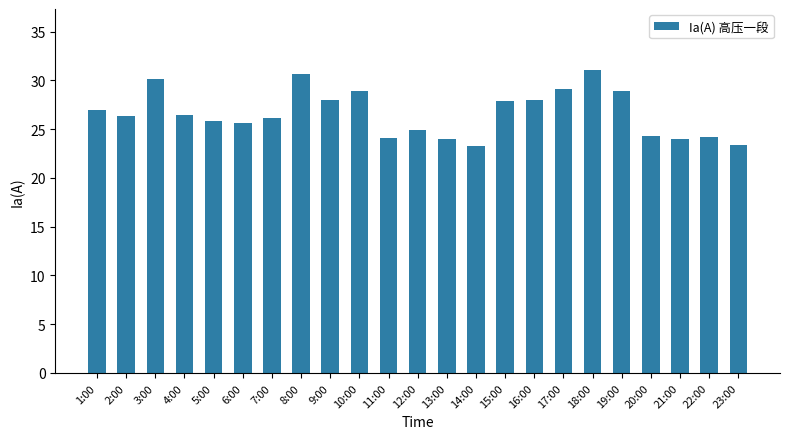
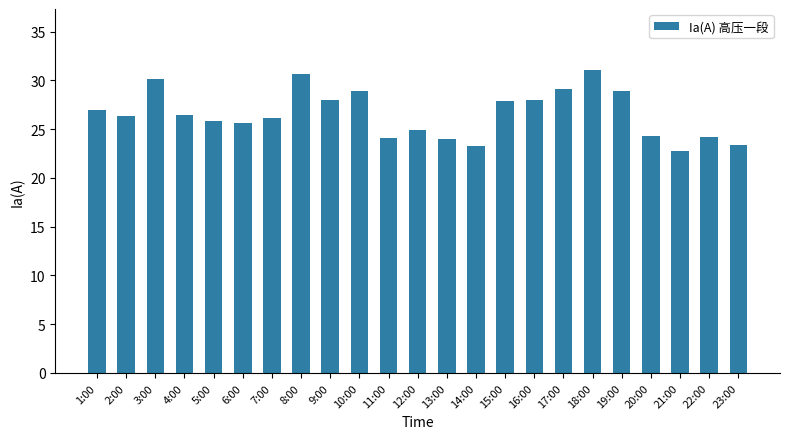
  {
    "1:00": 27,
    "2:00": 26,
    "3:00": 30,
    "4:00": 26,
    "5:00": 26,
    "6:00": 26,
    "7:00": 26,
    "8:00": 31,
    "9:00": 28,
    "10:00": 29,
    "11:00": 24,
    "12:00": 25,
    "13:00": 24,
    "14:00": 23,
    "15:00": 28,
    "16:00": 28,
    "17:00": 29,
    "18:00": 31,
    "19:00": 29,
    "20:00": 24,
-   "21:00": 24,
+   "21:00": 23,
    "22:00": 24,
    "23:00": 23
  }
